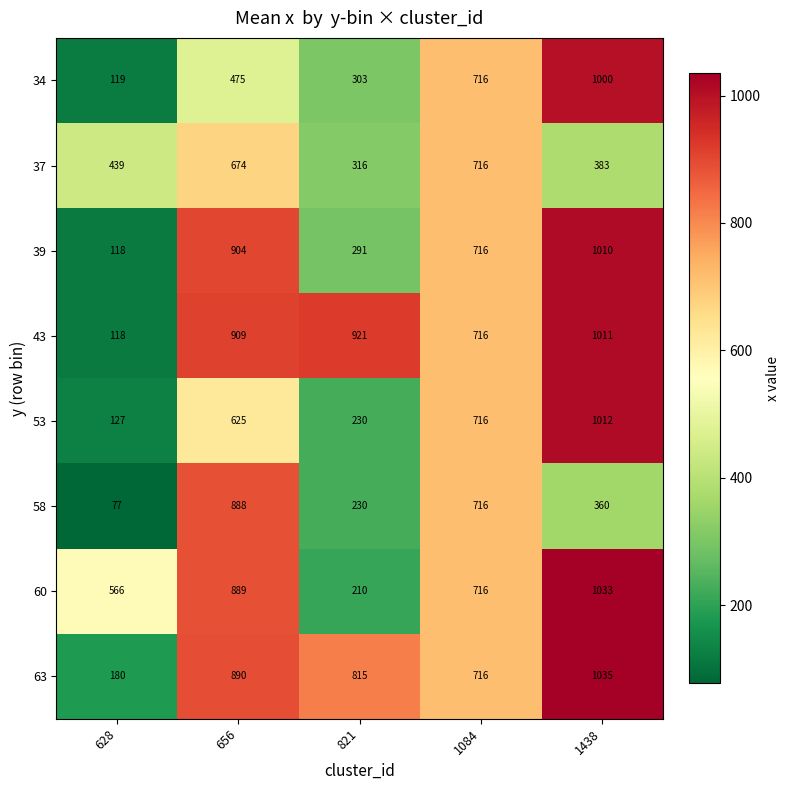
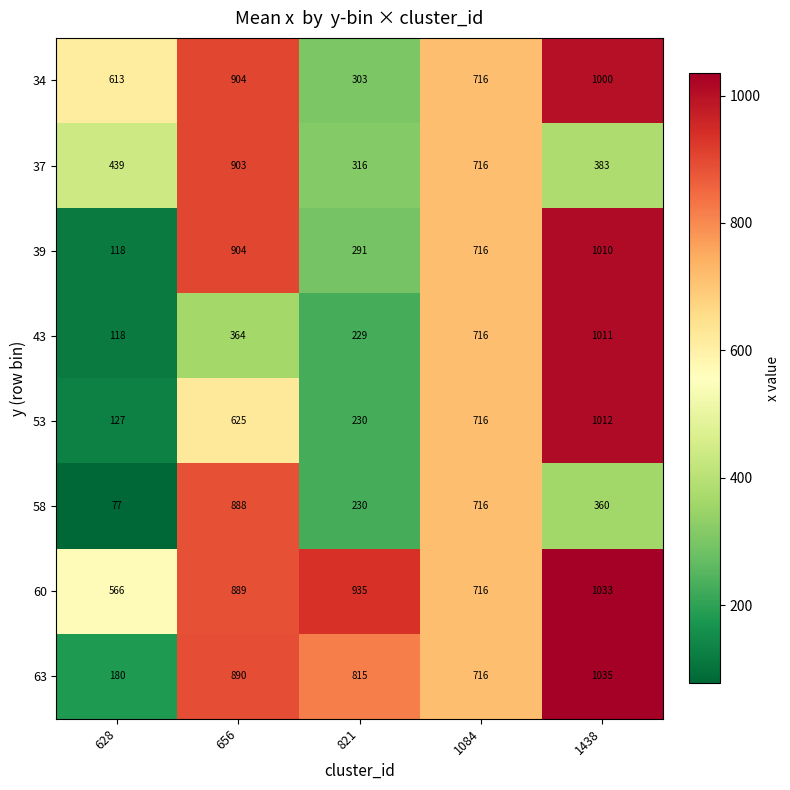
  {
    "34": {
-     "628": 119,
-     "656": 475,
+     "628": 613,
+     "656": 904,
      "821": 303,
      "1084": 716,
      "1438": 1000
    },
    "37": {
      "628": 439,
-     "656": 674,
+     "656": 903,
      "821": 316,
      "1084": 716,
      "1438": 383
    },
    "39": {
      "628": 118,
      "656": 904,
      "821": 291,
      "1084": 716,
      "1438": 1010
    },
    "43": {
      "628": 118,
-     "656": 909,
-     "821": 921,
+     "656": 364,
+     "821": 229,
      "1084": 716,
      "1438": 1011
    },
    "53": {
      "628": 127,
      "656": 625,
      "821": 230,
      "1084": 716,
      "1438": 1012
    },
    "58": {
      "628": 77,
      "656": 888,
      "821": 230,
      "1084": 716,
      "1438": 360
    },
    "60": {
      "628": 566,
      "656": 889,
-     "821": 210,
+     "821": 935,
      "1084": 716,
      "1438": 1033
    },
    "63": {
      "628": 180,
      "656": 890,
      "821": 815,
      "1084": 716,
      "1438": 1035
    }
  }
